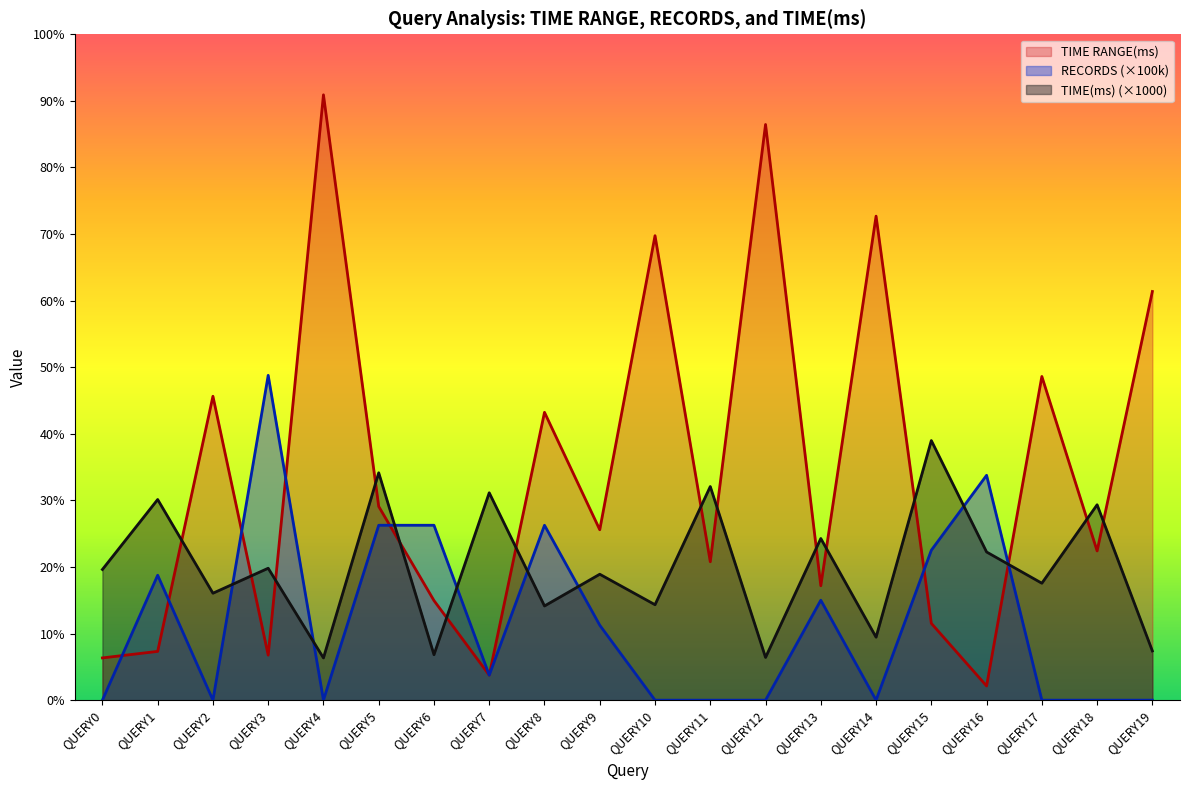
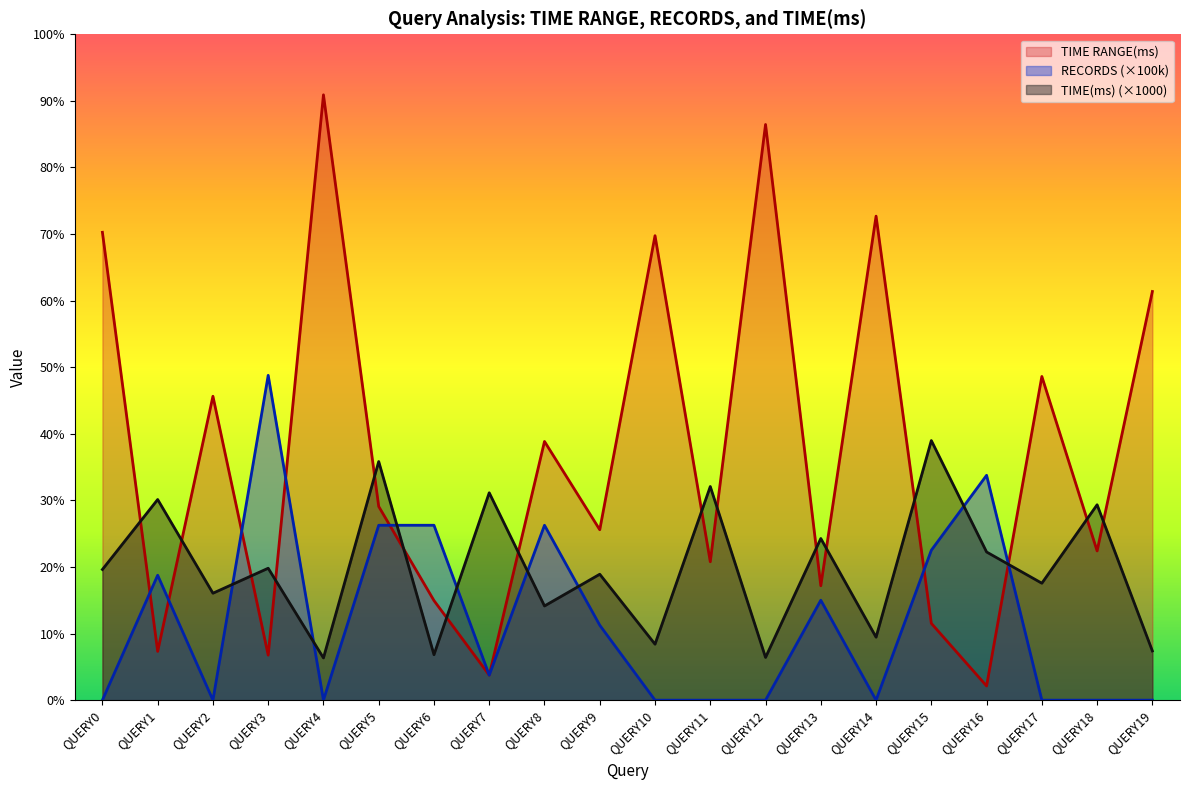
  {
    "TIME RANGE(ms)": {
-     "QUERY0": "6%",
+     "QUERY0": "70%",
      "QUERY1": "7%",
      "QUERY2": "46%",
      "QUERY3": "7%",
      "QUERY4": "91%",
      "QUERY5": "29%",
      "QUERY6": "15%",
-     "QUERY8": "43%",
+     "QUERY8": "39%",
      "QUERY9": "26%",
      "QUERY10": "70%",
      "QUERY11": "21%",
      "QUERY12": "86%",
      "QUERY13": "17%",
      "QUERY14": "73%",
      "QUERY15": "12%",
      "QUERY16": "2%",
      "QUERY17": "49%",
      "QUERY18": "22%",
      "QUERY19": "61%"
    },
    "RECORDS (×100k)": {
      "QUERY0": "0%",
      "QUERY1": "19%",
      "QUERY2": "0%",
      "QUERY3": "49%",
      "QUERY4": "0%",
      "QUERY5": "26%",
      "QUERY6": "26%",
      "QUERY8": "26%",
      "QUERY9": "11%",
      "QUERY10": "0%",
      "QUERY11": "0%",
      "QUERY12": "0%",
      "QUERY13": "15%",
      "QUERY14": "0%",
      "QUERY15": "23%",
      "QUERY16": "34%",
      "QUERY17": "0%",
      "QUERY18": "0%",
      "QUERY19": "0%"
    },
    "TIME(ms) (×1000)": {
      "QUERY0": "20%",
      "QUERY1": "30%",
      "QUERY2": "16%",
      "QUERY3": "20%",
      "QUERY4": "6%",
-     "QUERY5": "34%",
+     "QUERY5": "36%",
      "QUERY6": "7%",
      "QUERY7": "31%",
      "QUERY8": "14%",
      "QUERY9": "19%",
-     "QUERY10": "14%",
+     "QUERY10": "8%",
      "QUERY11": "32%",
      "QUERY12": "6%",
      "QUERY13": "24%",
      "QUERY14": "9%",
      "QUERY15": "39%",
      "QUERY16": "22%",
      "QUERY17": "18%",
      "QUERY18": "29%",
      "QUERY19": "7%"
    }
  }
